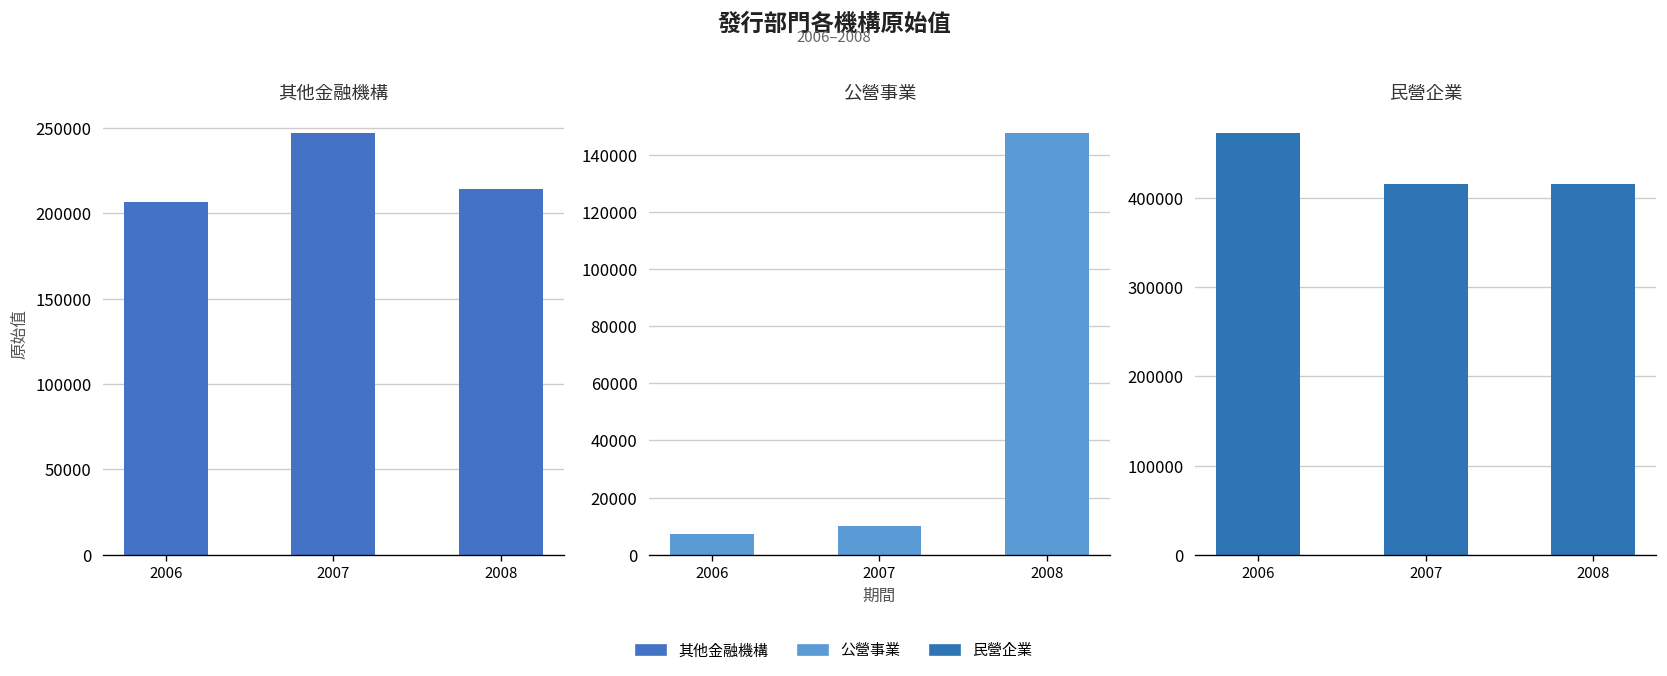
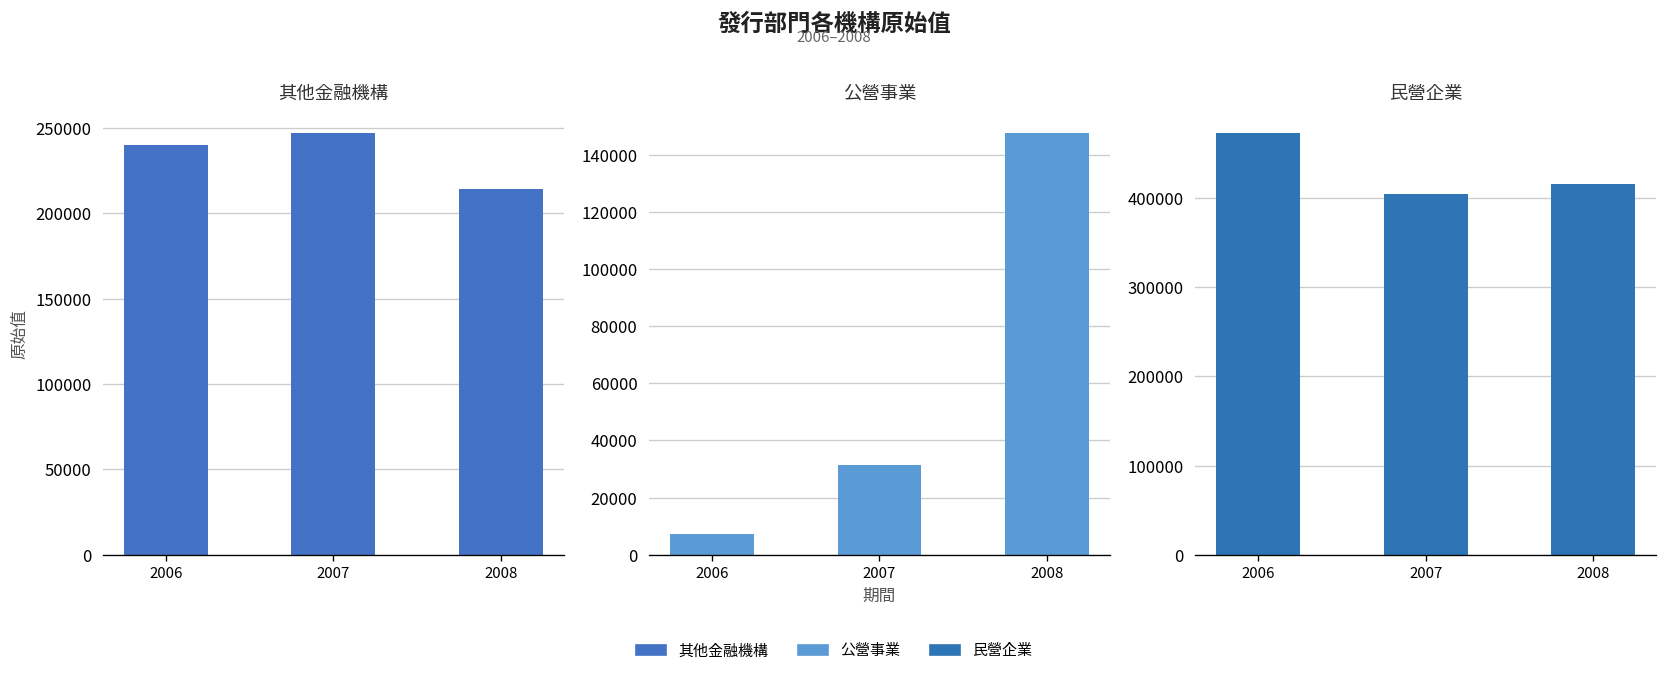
  {
    "其他金融機構": {
-     "2006": 206000,
+     "2006": 240000,
      "2007": 247000,
      "2008": 214000
    },
    "公營事業": {
      "2006": 7000,
-     "2007": 10000,
+     "2007": 31000,
      "2008": 148000
    },
    "民營企業": {
      "2006": 470000,
-     "2007": 420000,
+     "2007": 400000,
      "2008": 420000
    }
  }
